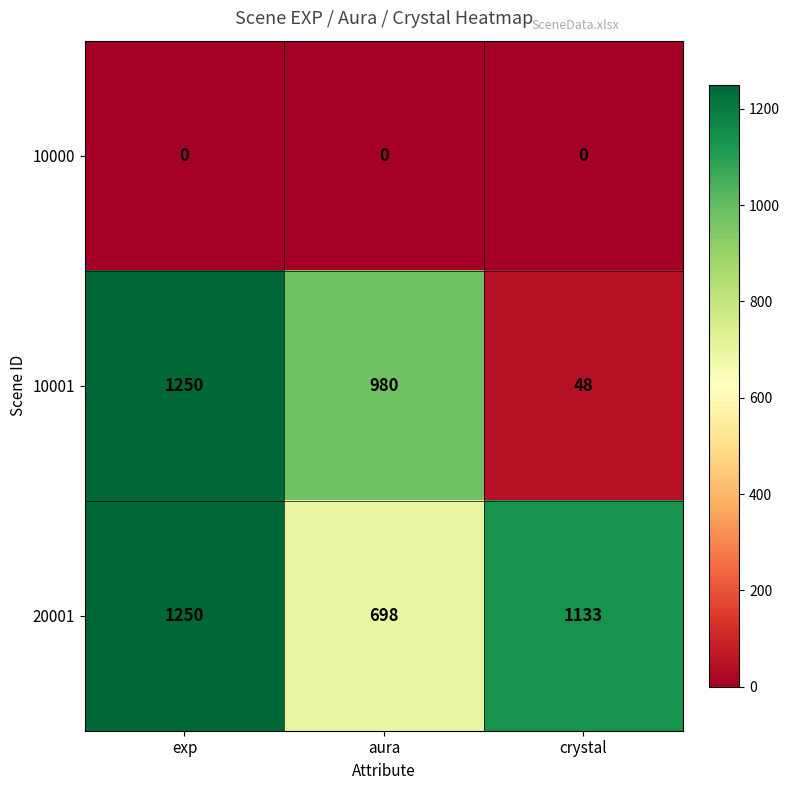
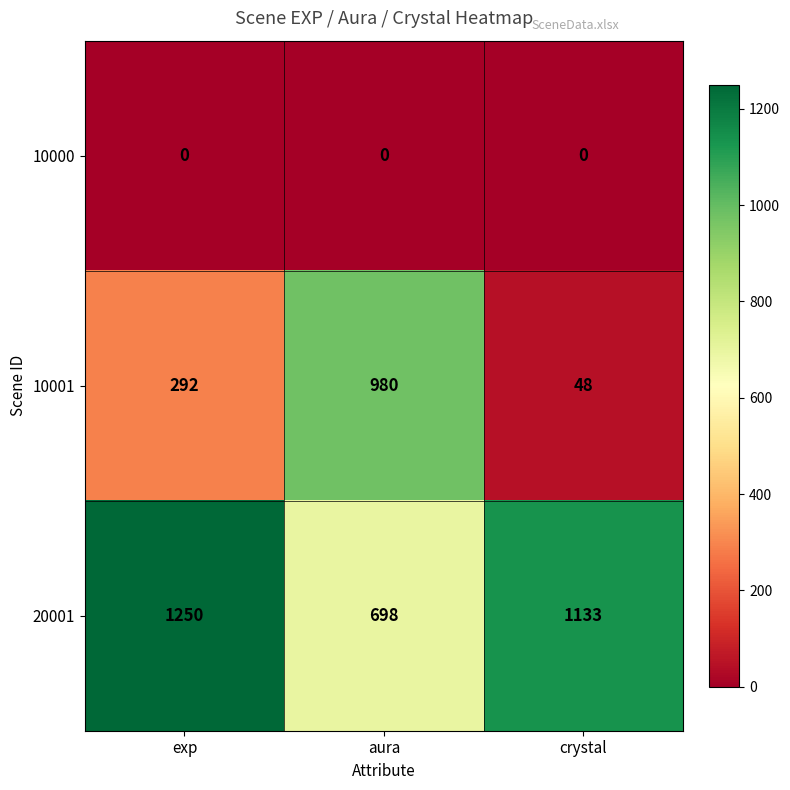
  {
    "10000": {
      "exp": 0,
      "aura": 0,
      "crystal": 0
    },
    "10001": {
-     "exp": 1250,
+     "exp": 292,
      "aura": 980,
      "crystal": 48
    },
    "20001": {
      "exp": 1250,
      "aura": 698,
      "crystal": 1133
    }
  }
